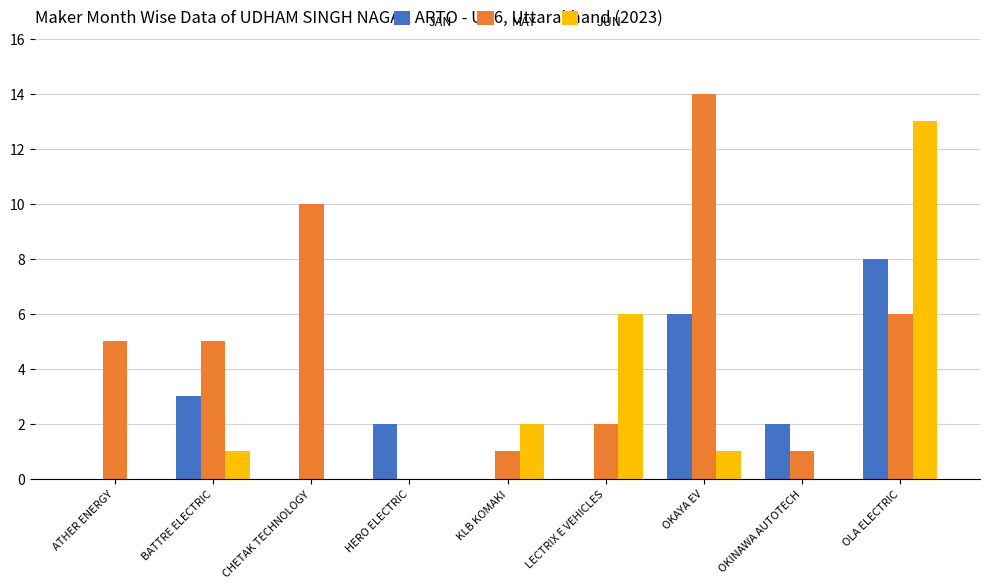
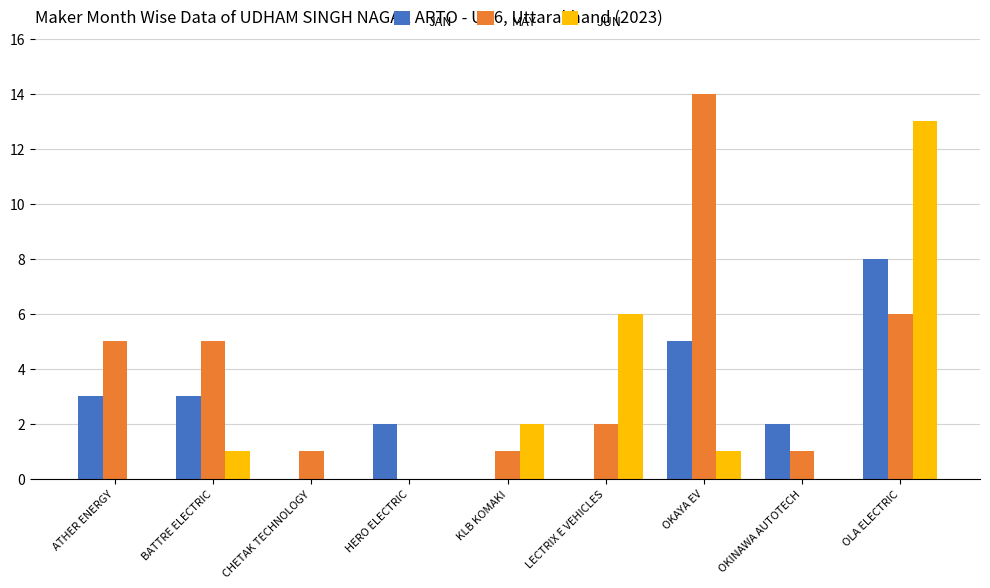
  {
    "JAN": {
-     "ATHER ENERGY": 0,
+     "ATHER ENERGY": 3,
      "BATTRE ELECTRIC": 3,
      "CHETAK TECHNOLOGY": 0,
      "HERO ELECTRIC": 2,
      "KLB KOMAKI": 0,
      "LECTRIX E VEHICLES": 0,
-     "OKAYA EV": 6,
+     "OKAYA EV": 5,
      "OKINAWA AUTOTECH": 2,
      "OLA ELECTRIC": 8
    },
    "MAY": {
      "ATHER ENERGY": 5,
      "BATTRE ELECTRIC": 5,
-     "CHETAK TECHNOLOGY": 10,
+     "CHETAK TECHNOLOGY": 1,
      "HERO ELECTRIC": 0,
      "KLB KOMAKI": 1,
      "LECTRIX E VEHICLES": 2,
      "OKAYA EV": 14,
      "OKINAWA AUTOTECH": 1,
      "OLA ELECTRIC": 6
    },
    "JUN": {
      "ATHER ENERGY": 0,
      "BATTRE ELECTRIC": 1,
      "CHETAK TECHNOLOGY": 0,
      "HERO ELECTRIC": 0,
      "KLB KOMAKI": 2,
      "LECTRIX E VEHICLES": 6,
      "OKAYA EV": 1,
      "OKINAWA AUTOTECH": 0,
      "OLA ELECTRIC": 13
    }
  }
